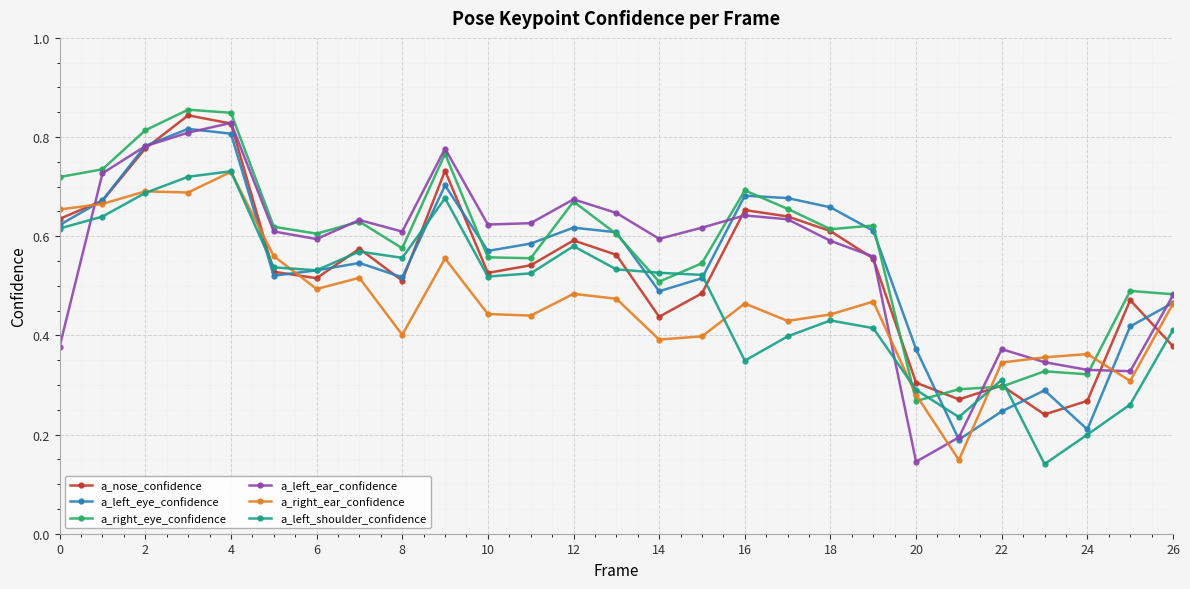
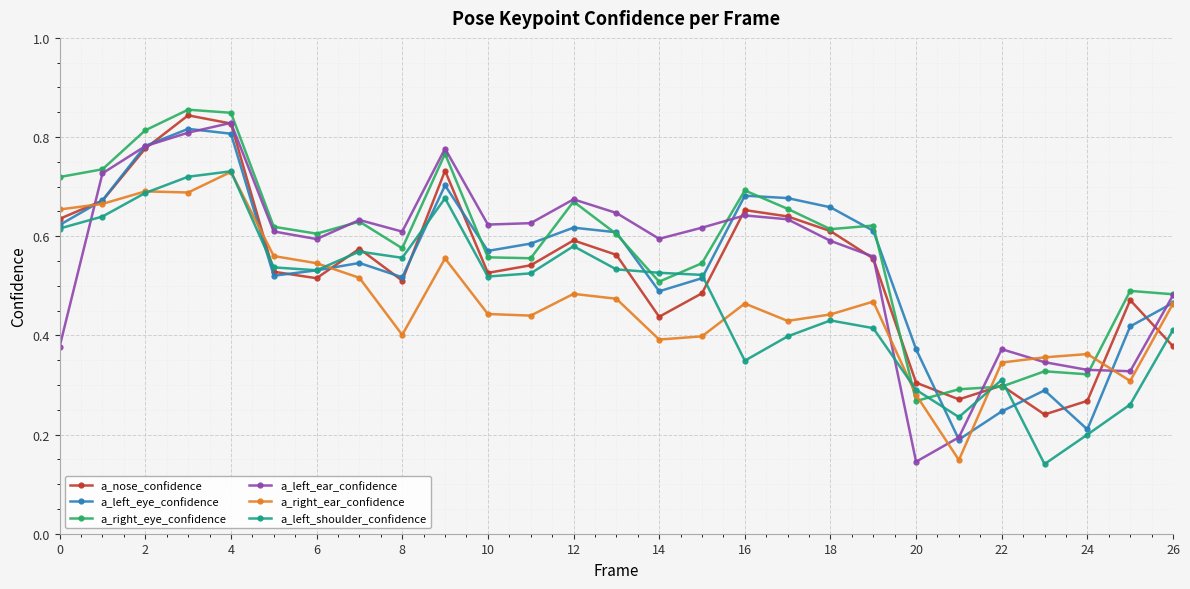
  {
    "a_nose_confidence": {
      "0": 0.64,
      "6": 0.52,
      "8": 0.51,
      "10": 0.53,
      "12": 0.59,
      "14": 0.44,
      "16": 0.65,
      "20": 0.30,
      "24": 0.27,
      "26": 0.38
    },
    "a_left_eye_confidence": {
      "0": 0.62,
      "4": 0.81,
      "8": 0.52,
      "10": 0.57,
      "12": 0.62,
      "14": 0.49,
      "16": 0.68,
      "18": 0.66,
      "20": 0.37,
      "22": 0.25,
      "24": 0.21
    },
    "a_left_ear_confidence": {
      "0": 0.38,
      "6": 0.59,
      "8": 0.61,
      "10": 0.62,
      "14": 0.59,
      "16": 0.64,
      "18": 0.59,
      "20": 0.15,
      "22": 0.37,
      "24": 0.33
    },
    "a_right_ear_confidence": {
      "0": 0.65,
-     "6": 0.49,
+     "6": 0.55,
      "8": 0.40,
      "10": 0.44,
      "12": 0.48,
      "14": 0.39,
      "16": 0.46,
      "18": 0.44,
      "20": 0.28,
      "22": 0.35,
      "24": 0.36
    }
  }
